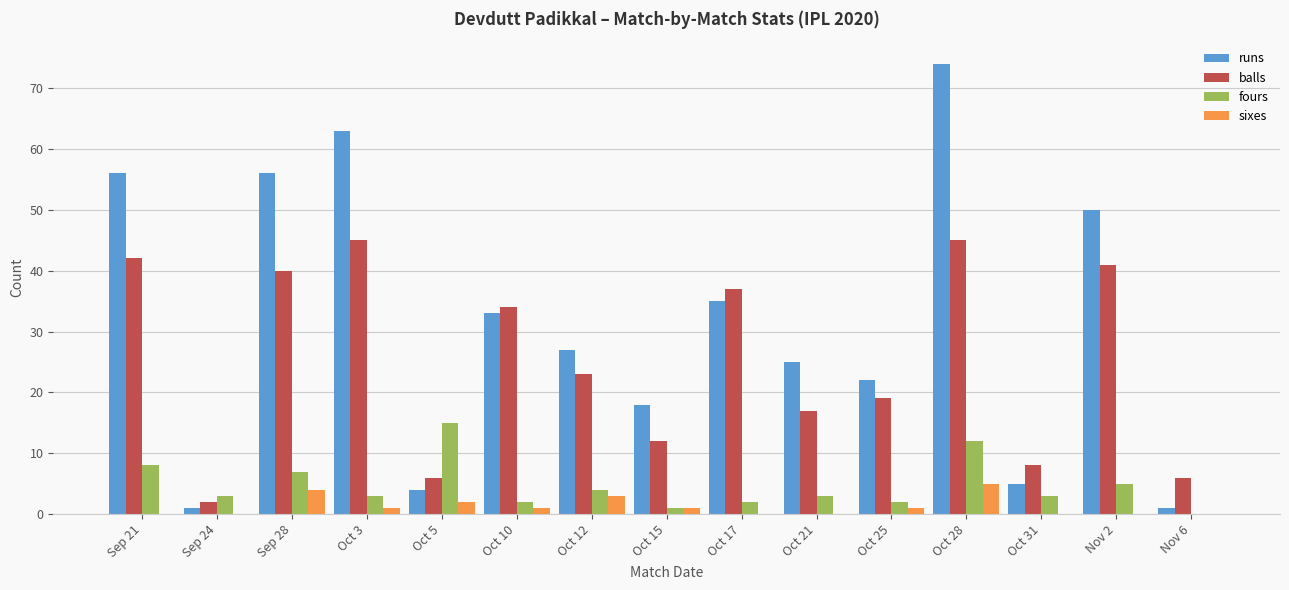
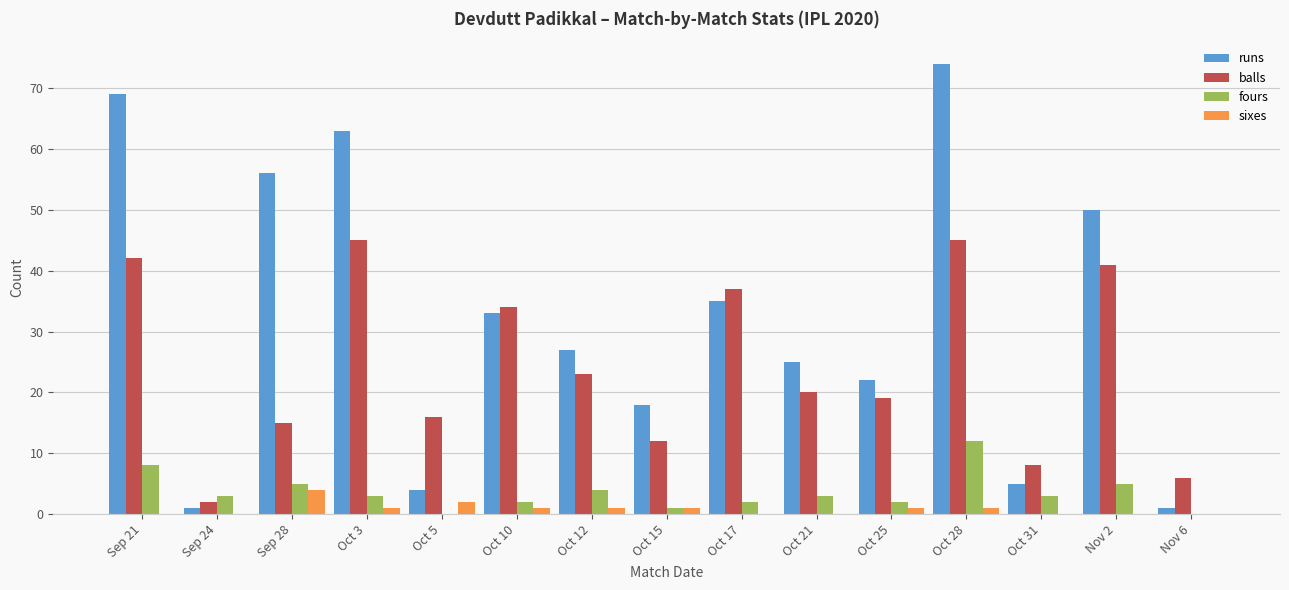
  {
    "runs": {
-     "Sep 21": 56,
+     "Sep 21": 69,
      "Sep 24": 1,
      "Sep 28": 56,
      "Oct 3": 63,
      "Oct 5": 4,
      "Oct 10": 33,
      "Oct 12": 27,
      "Oct 15": 18,
      "Oct 17": 35,
      "Oct 21": 25,
      "Oct 25": 22,
      "Oct 28": 74,
      "Oct 31": 5,
      "Nov 2": 50,
      "Nov 6": 1
    },
    "balls": {
      "Sep 21": 42,
      "Sep 24": 2,
-     "Sep 28": 40,
+     "Sep 28": 15,
      "Oct 3": 45,
-     "Oct 5": 6,
+     "Oct 5": 16,
      "Oct 10": 34,
      "Oct 12": 23,
      "Oct 15": 12,
      "Oct 17": 37,
-     "Oct 21": 17,
+     "Oct 21": 20,
      "Oct 25": 19,
      "Oct 28": 45,
      "Oct 31": 8,
      "Nov 2": 41,
      "Nov 6": 6
    },
    "fours": {
      "Sep 21": 8,
      "Sep 24": 3,
-     "Sep 28": 7,
+     "Sep 28": 5,
      "Oct 3": 3,
-     "Oct 5": 15,
+     "Oct 5": 0,
      "Oct 10": 2,
      "Oct 12": 4,
      "Oct 15": 1,
      "Oct 17": 2,
      "Oct 21": 3,
      "Oct 25": 2,
      "Oct 28": 12,
      "Oct 31": 3,
      "Nov 2": 5,
      "Nov 6": 0
    },
    "sixes": {
      "Sep 21": 0,
      "Sep 24": 0,
      "Sep 28": 4,
      "Oct 3": 1,
      "Oct 5": 2,
      "Oct 10": 1,
-     "Oct 12": 3,
+     "Oct 12": 1,
      "Oct 15": 1,
      "Oct 17": 0,
      "Oct 21": 0,
      "Oct 25": 1,
-     "Oct 28": 5,
+     "Oct 28": 1,
      "Oct 31": 0,
      "Nov 2": 0,
      "Nov 6": 0
    }
  }
